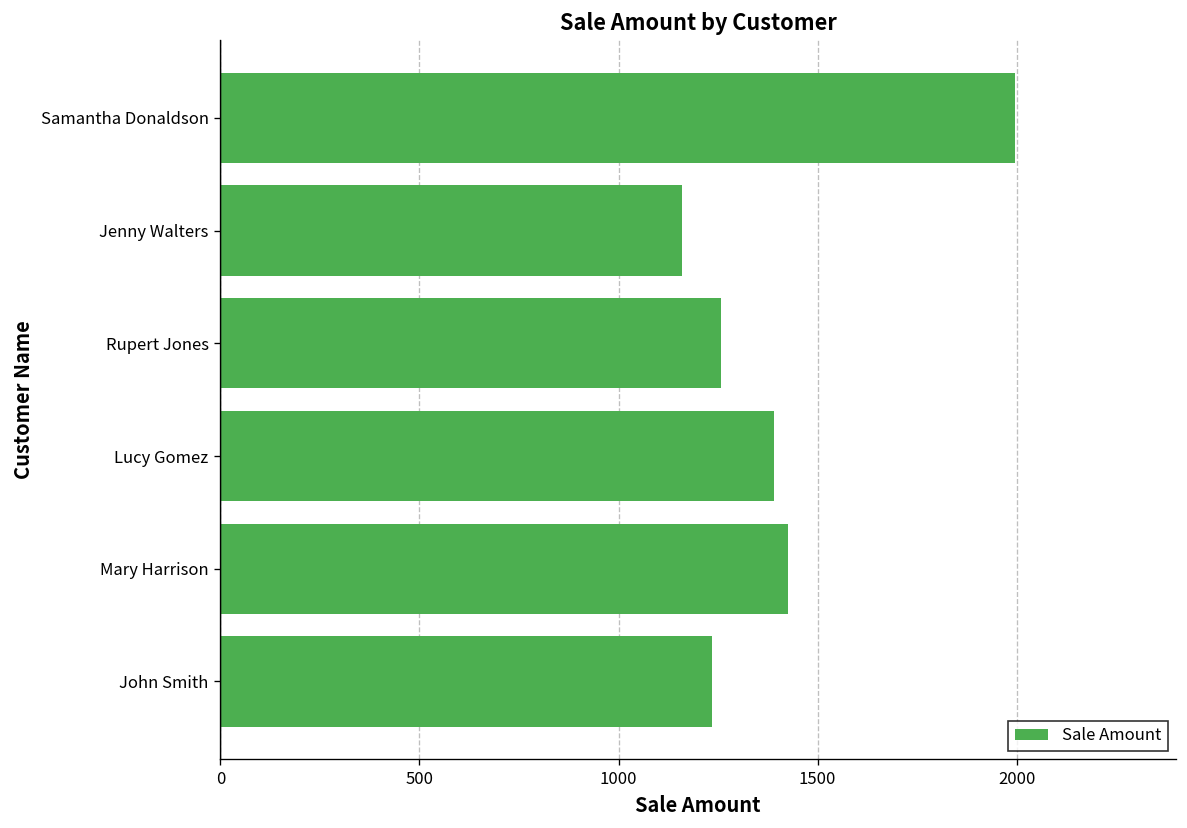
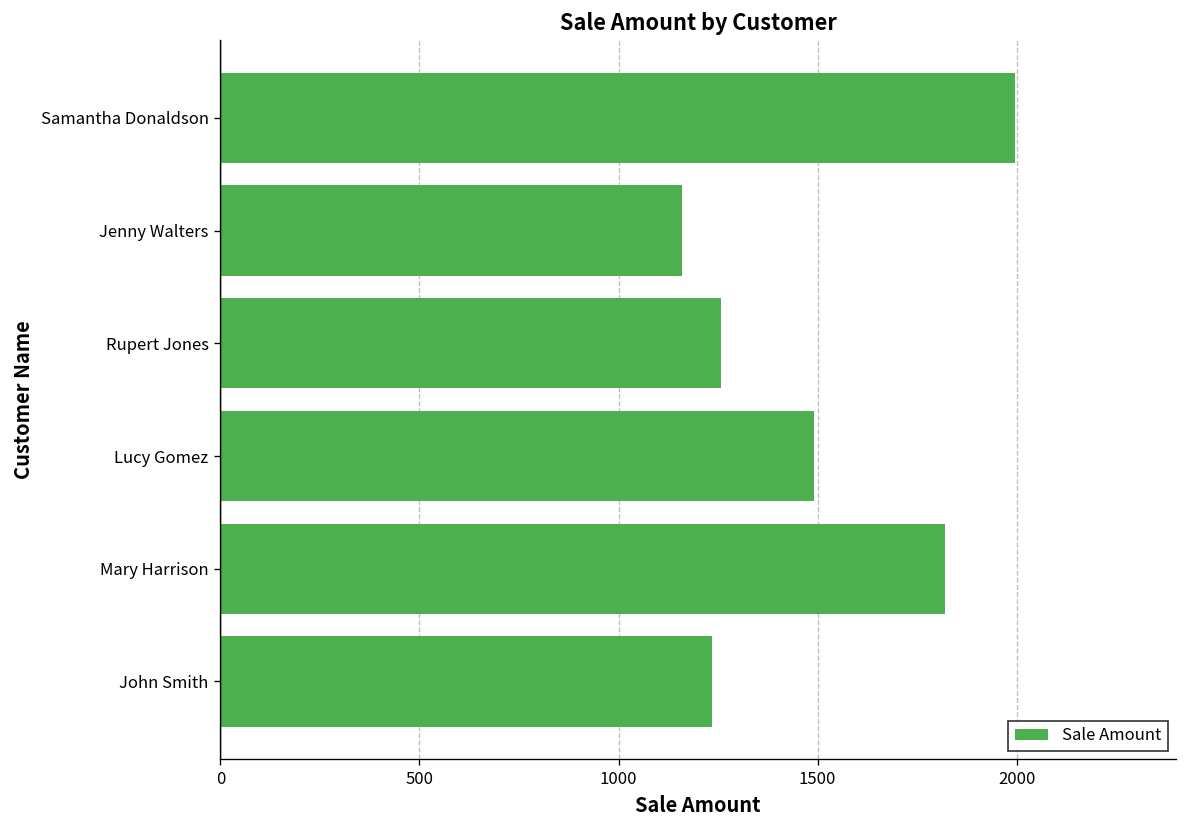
  {
    "Samantha Donaldson": 2000,
    "Jenny Walters": 1160,
    "Rupert Jones": 1260,
-   "Lucy Gomez": 1390,
-   "Mary Harrison": 1430,
+   "Lucy Gomez": 1490,
+   "Mary Harrison": 1820,
    "John Smith": 1230
  }
